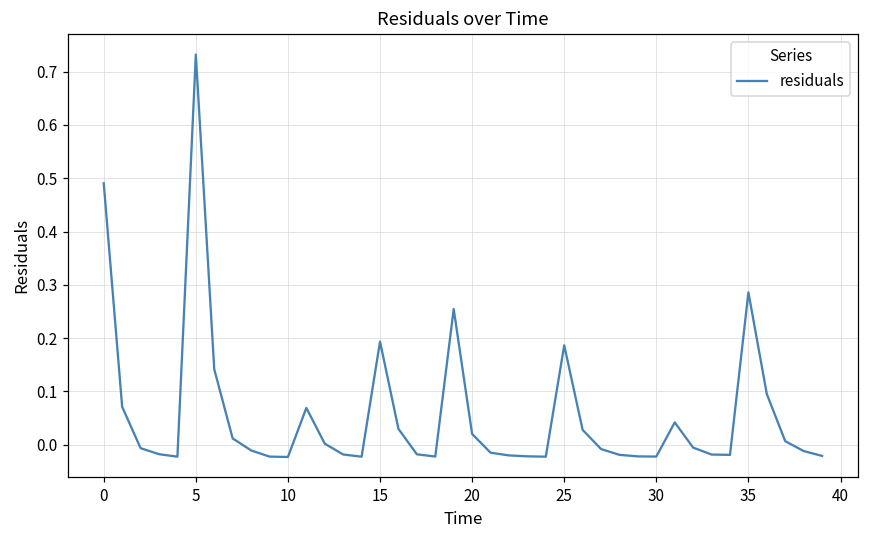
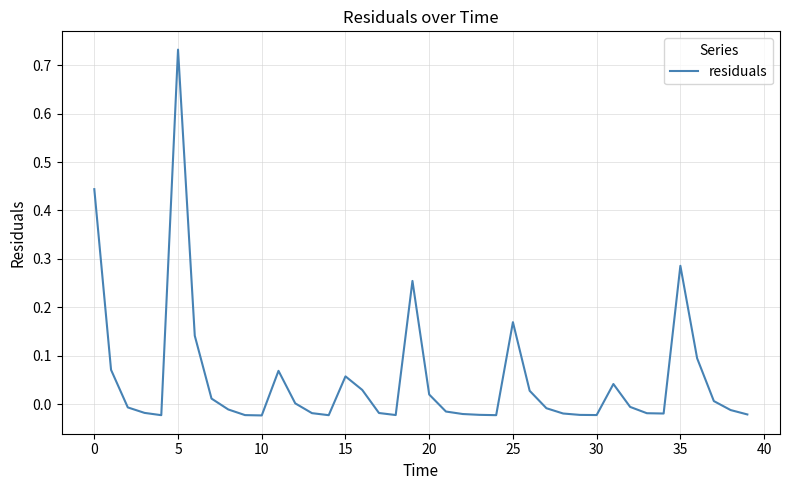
  {
-   "0": 0.49,
+   "0": 0.44,
    "5": 0.73,
    "10": -0.02,
-   "15": 0.19,
+   "15": 0.06,
    "20": 0.02,
-   "25": 0.19,
+   "25": 0.17,
    "30": -0.02,
    "35": 0.29
  }
